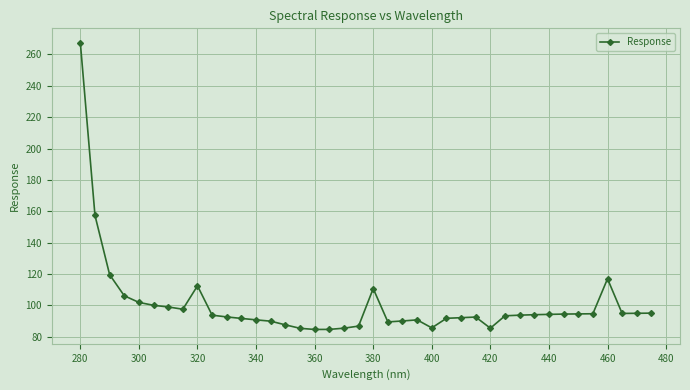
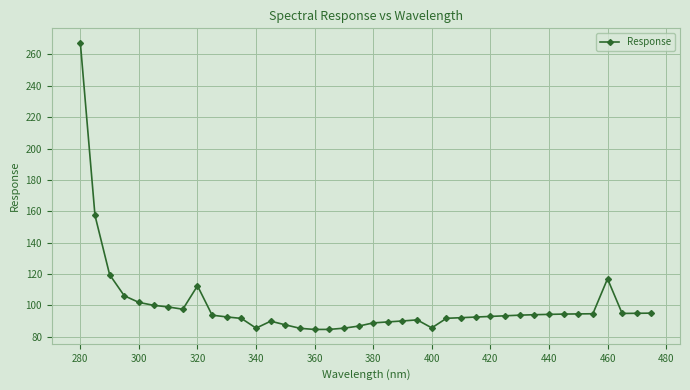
  {
    "280": 268,
    "300": 102,
    "320": 113,
-   "340": 91,
+   "340": 86,
    "360": 85,
-   "380": 111,
+   "380": 89,
    "400": 86,
-   "420": 86,
+   "420": 93,
    "440": 94,
    "460": 117
  }
